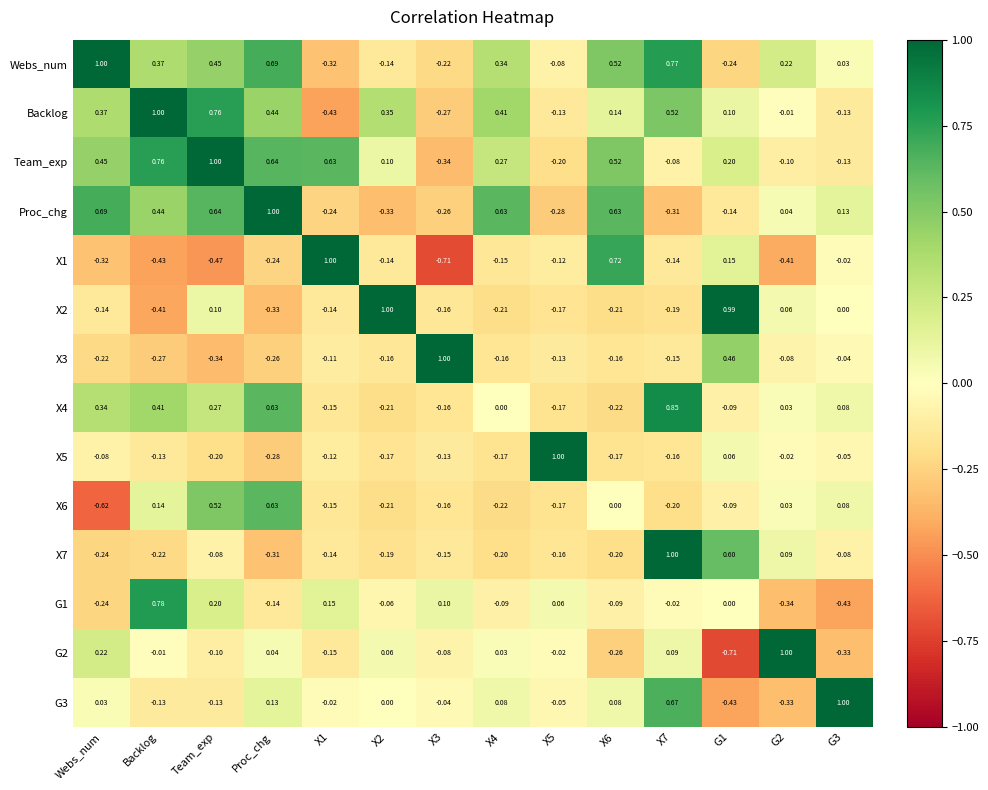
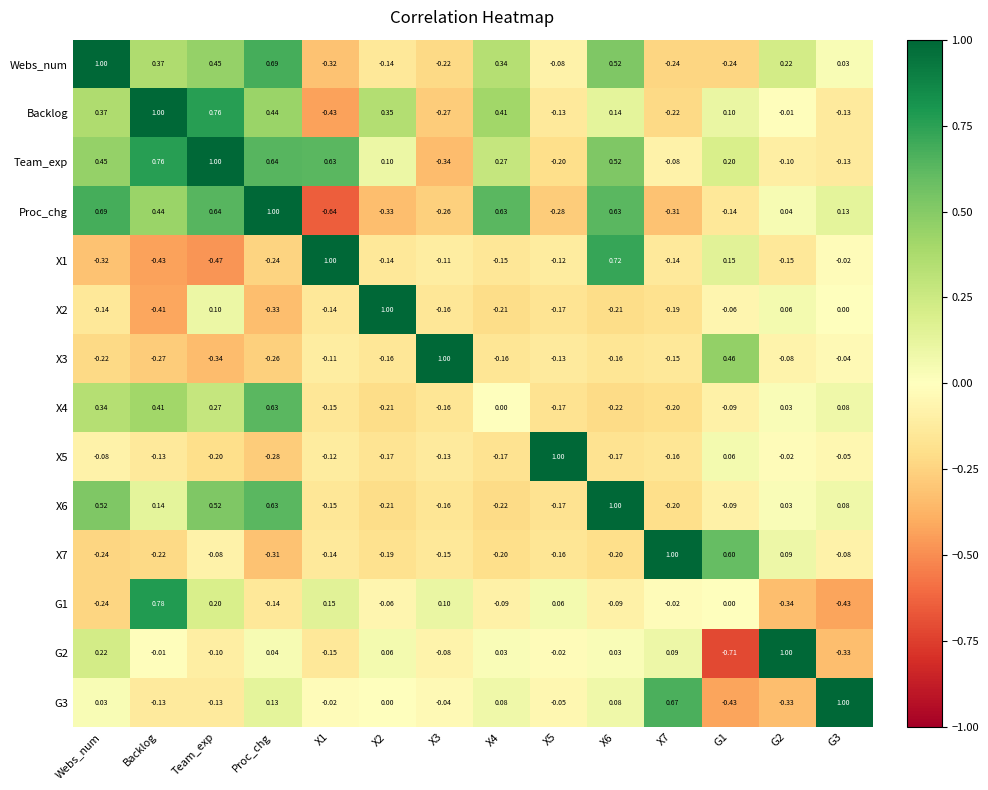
  {
    "Webs_num": {
      "Webs_num": 1.00,
      "Backlog": 0.37,
      "Team_exp": 0.45,
      "Proc_chg": 0.69,
      "X1": -0.32,
      "X2": -0.14,
      "X3": -0.22,
      "X4": 0.34,
      "X5": -0.08,
      "X6": 0.52,
-     "X7": 0.77,
+     "X7": -0.24,
      "G1": -0.24,
      "G2": 0.22,
      "G3": 0.03
    },
    "Backlog": {
      "Webs_num": 0.37,
      "Backlog": 1.00,
      "Team_exp": 0.76,
      "Proc_chg": 0.44,
      "X1": -0.43,
      "X2": 0.35,
      "X3": -0.27,
      "X4": 0.41,
      "X5": -0.13,
      "X6": 0.14,
-     "X7": 0.52,
+     "X7": -0.22,
      "G1": 0.10,
      "G2": -0.01,
      "G3": -0.13
    },
    "Team_exp": {
      "Webs_num": 0.45,
      "Backlog": 0.76,
      "Team_exp": 1.00,
      "Proc_chg": 0.64,
      "X1": 0.63,
      "X2": 0.10,
      "X3": -0.34,
      "X4": 0.27,
      "X5": -0.20,
      "X6": 0.52,
      "X7": -0.08,
      "G1": 0.20,
      "G2": -0.10,
      "G3": -0.13
    },
    "Proc_chg": {
      "Webs_num": 0.69,
      "Backlog": 0.44,
      "Team_exp": 0.64,
      "Proc_chg": 1.00,
-     "X1": -0.24,
+     "X1": -0.64,
      "X2": -0.33,
      "X3": -0.26,
      "X4": 0.63,
      "X5": -0.28,
      "X6": 0.63,
      "X7": -0.31,
      "G1": -0.14,
      "G2": 0.04,
      "G3": 0.13
    },
    "X1": {
      "Webs_num": -0.32,
      "Backlog": -0.43,
      "Team_exp": -0.47,
      "Proc_chg": -0.24,
      "X1": 1.00,
      "X2": -0.14,
-     "X3": -0.71,
+     "X3": -0.11,
      "X4": -0.15,
      "X5": -0.12,
      "X6": 0.72,
      "X7": -0.14,
      "G1": 0.15,
-     "G2": -0.41,
+     "G2": -0.15,
      "G3": -0.02
    },
    "X2": {
      "Webs_num": -0.14,
      "Backlog": -0.41,
      "Team_exp": 0.10,
      "Proc_chg": -0.33,
      "X1": -0.14,
      "X2": 1.00,
      "X3": -0.16,
      "X4": -0.21,
      "X5": -0.17,
      "X6": -0.21,
      "X7": -0.19,
-     "G1": 0.99,
+     "G1": -0.06,
      "G2": 0.06,
      "G3": 0.00
    },
    "X3": {
      "Webs_num": -0.22,
      "Backlog": -0.27,
      "Team_exp": -0.34,
      "Proc_chg": -0.26,
      "X1": -0.11,
      "X2": -0.16,
      "X3": 1.00,
      "X4": -0.16,
      "X5": -0.13,
      "X6": -0.16,
      "X7": -0.15,
      "G1": 0.46,
      "G2": -0.08,
      "G3": -0.04
    },
    "X4": {
      "Webs_num": 0.34,
      "Backlog": 0.41,
      "Team_exp": 0.27,
      "Proc_chg": 0.63,
      "X1": -0.15,
      "X2": -0.21,
      "X3": -0.16,
      "X4": 0.00,
      "X5": -0.17,
      "X6": -0.22,
-     "X7": 0.85,
+     "X7": -0.20,
      "G1": -0.09,
      "G2": 0.03,
      "G3": 0.08
    },
    "X5": {
      "Webs_num": -0.08,
      "Backlog": -0.13,
      "Team_exp": -0.20,
      "Proc_chg": -0.28,
      "X1": -0.12,
      "X2": -0.17,
      "X3": -0.13,
      "X4": -0.17,
      "X5": 1.00,
      "X6": -0.17,
      "X7": -0.16,
      "G1": 0.06,
      "G2": -0.02,
      "G3": -0.05
    },
    "X6": {
-     "Webs_num": -0.62,
+     "Webs_num": 0.52,
      "Backlog": 0.14,
      "Team_exp": 0.52,
      "Proc_chg": 0.63,
      "X1": -0.15,
      "X2": -0.21,
      "X3": -0.16,
      "X4": -0.22,
      "X5": -0.17,
-     "X6": 0.00,
+     "X6": 1.00,
      "X7": -0.20,
      "G1": -0.09,
      "G2": 0.03,
      "G3": 0.08
    },
    "X7": {
      "Webs_num": -0.24,
      "Backlog": -0.22,
      "Team_exp": -0.08,
      "Proc_chg": -0.31,
      "X1": -0.14,
      "X2": -0.19,
      "X3": -0.15,
      "X4": -0.20,
      "X5": -0.16,
      "X6": -0.20,
      "X7": 1.00,
      "G1": 0.60,
      "G2": 0.09,
      "G3": -0.08
    },
    "G1": {
      "Webs_num": -0.24,
      "Backlog": 0.78,
      "Team_exp": 0.20,
      "Proc_chg": -0.14,
      "X1": 0.15,
      "X2": -0.06,
      "X3": 0.10,
      "X4": -0.09,
      "X5": 0.06,
      "X6": -0.09,
      "X7": -0.02,
      "G1": 0.00,
      "G2": -0.34,
      "G3": -0.43
    },
    "G2": {
      "Webs_num": 0.22,
      "Backlog": -0.01,
      "Team_exp": -0.10,
      "Proc_chg": 0.04,
      "X1": -0.15,
      "X2": 0.06,
      "X3": -0.08,
      "X4": 0.03,
      "X5": -0.02,
-     "X6": -0.26,
+     "X6": 0.03,
      "X7": 0.09,
      "G1": -0.71,
      "G2": 1.00,
      "G3": -0.33
    },
    "G3": {
      "Webs_num": 0.03,
      "Backlog": -0.13,
      "Team_exp": -0.13,
      "Proc_chg": 0.13,
      "X1": -0.02,
      "X2": 0.00,
      "X3": -0.04,
      "X4": 0.08,
      "X5": -0.05,
      "X6": 0.08,
      "X7": 0.67,
      "G1": -0.43,
      "G2": -0.33,
      "G3": 1.00
    }
  }
